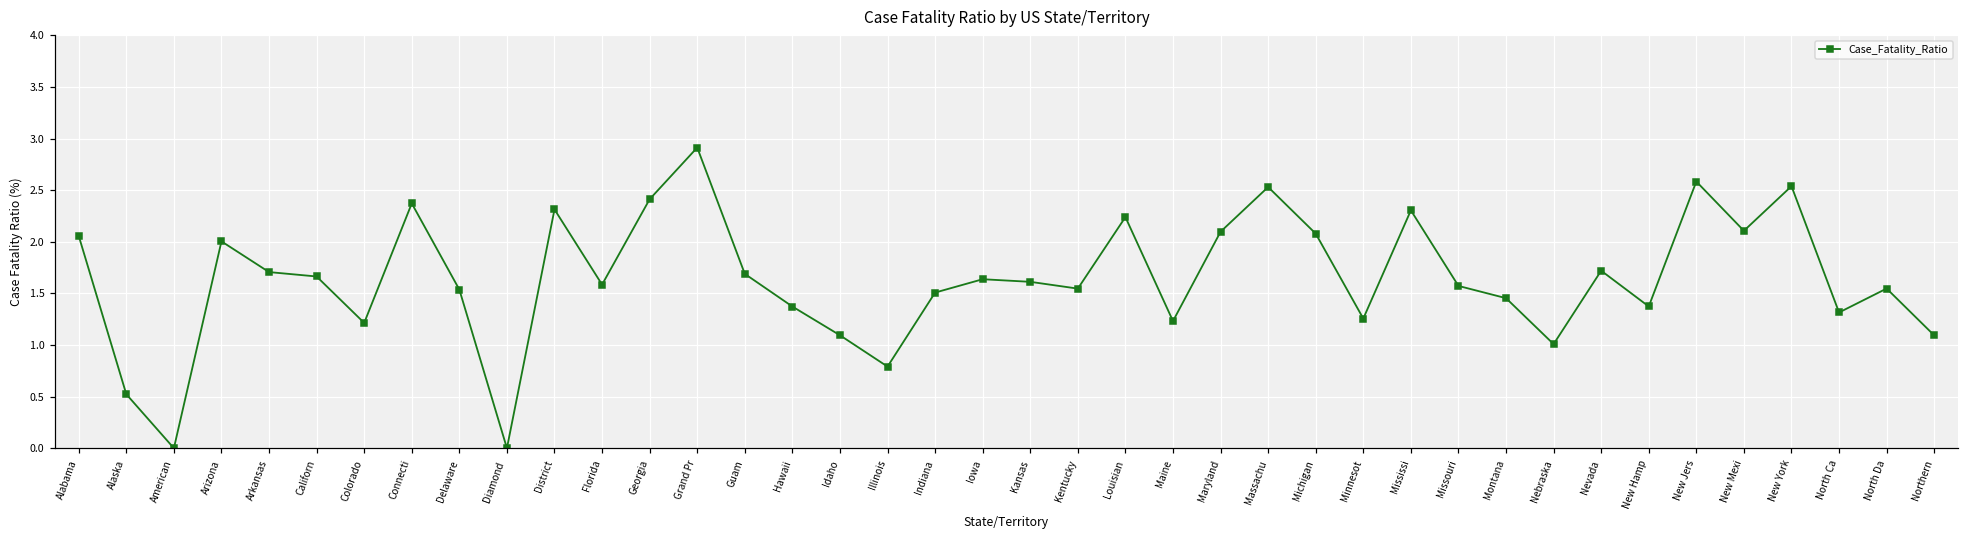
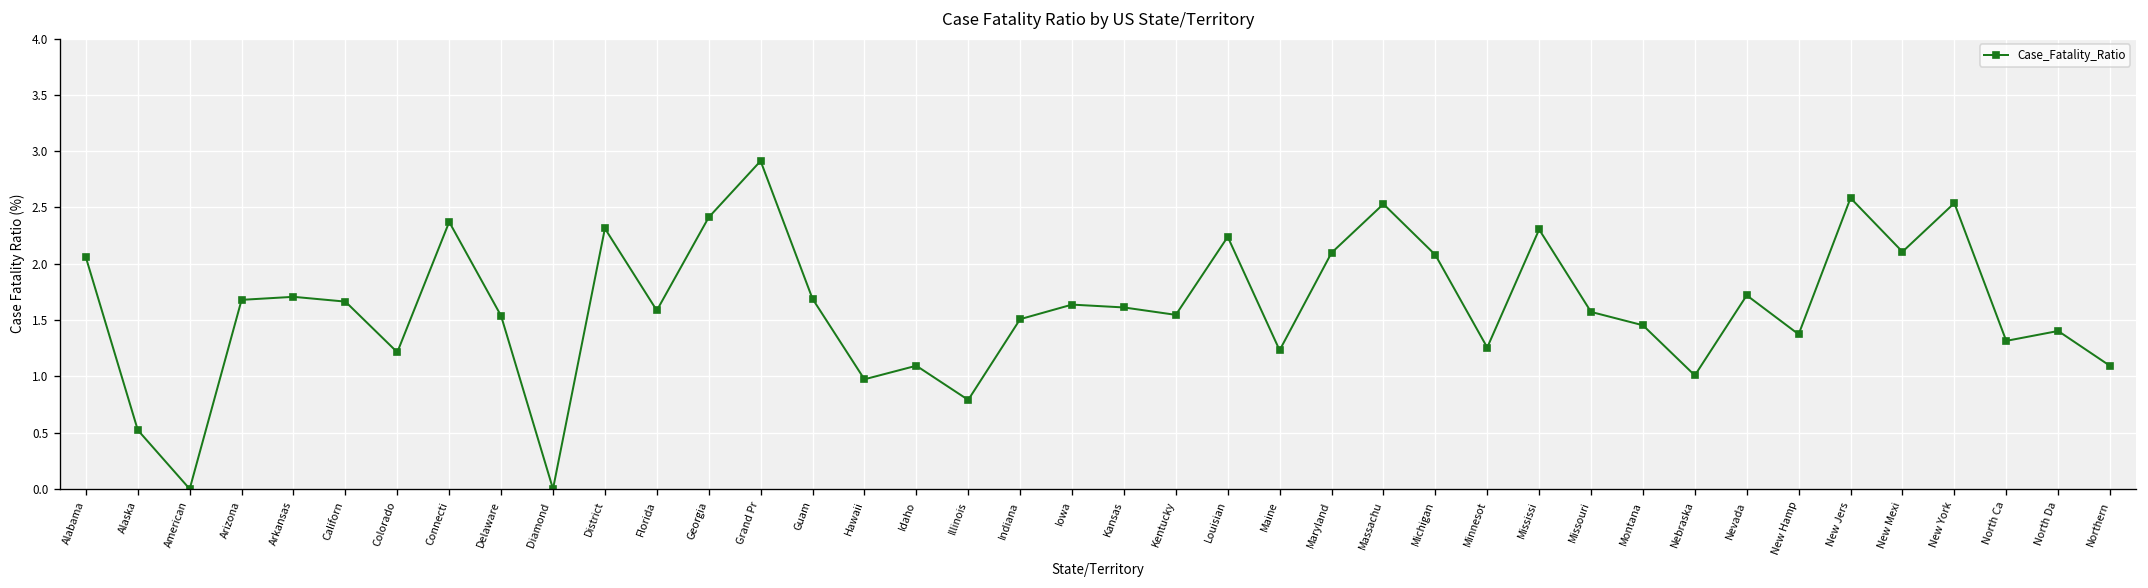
  {
    "Alabama": 2.1,
    "Alaska": 0.5,
    "American": 0.0,
-   "Arizona": 2.0,
+   "Arizona": 1.7,
    "Arkansas": 1.7,
    "Californ": 1.7,
    "Colorado": 1.2,
    "Connecti": 2.4,
    "Delaware": 1.5,
    "Diamond": 0.0,
    "District": 2.3,
    "Florida": 1.6,
    "Georgia": 2.4,
    "Grand Pr": 2.9,
    "Guam": 1.7,
-   "Hawaii": 1.4,
+   "Hawaii": 1.0,
    "Idaho": 1.1,
    "Illinois": 0.8,
    "Indiana": 1.5,
    "Iowa": 1.6,
    "Kansas": 1.6,
    "Kentucky": 1.5,
    "Louisian": 2.2,
    "Maine": 1.2,
    "Maryland": 2.1,
    "Massachu": 2.5,
    "Michigan": 2.1,
    "Minnesot": 1.3,
    "Mississi": 2.3,
    "Missouri": 1.6,
    "Montana": 1.5,
    "Nebraska": 1.0,
    "Nevada": 1.7,
    "New Hamp": 1.4,
    "New Jers": 2.6,
    "New Mexi": 2.1,
    "New York": 2.5,
    "North Ca": 1.3,
-   "North Da": 1.5,
+   "North Da": 1.4,
    "Northern": 1.1
  }
